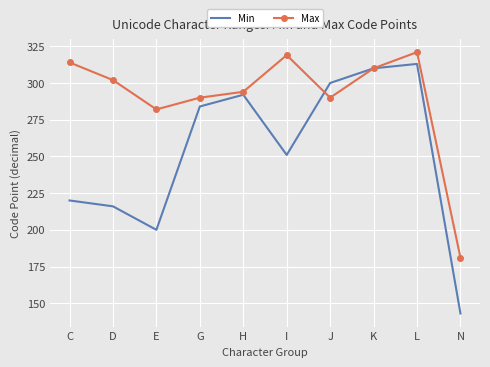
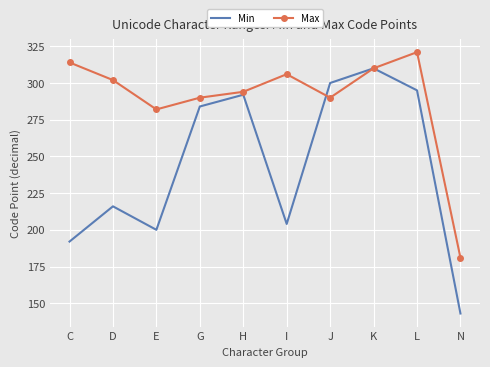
  {
    "Min": {
-     "C": 220,
+     "C": 192,
      "D": 216,
      "E": 200,
      "G": 284,
      "H": 292,
-     "I": 251,
+     "I": 204,
      "J": 300,
-     "L": 313,
+     "L": 295,
      "N": 143
    },
    "Max": {
      "C": 314,
      "D": 302,
      "E": 282,
      "G": 290,
      "H": 294,
-     "I": 319,
+     "I": 306,
      "J": 290,
      "L": 321,
      "N": 181
    }
  }
